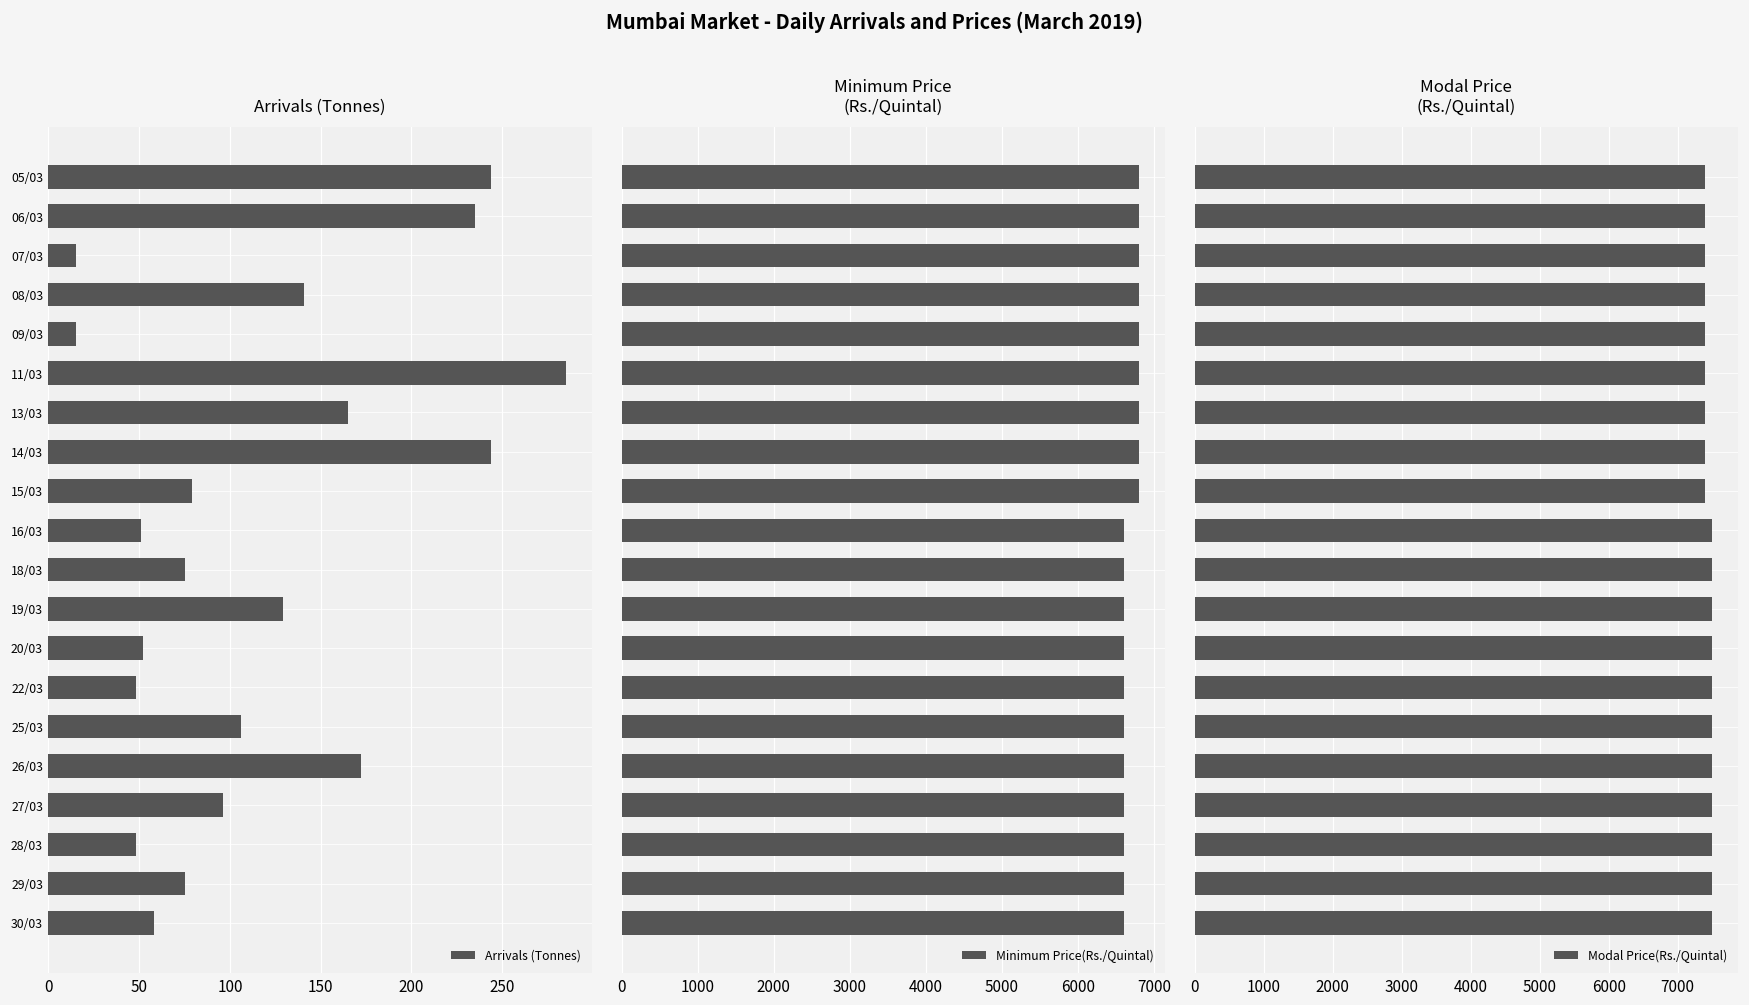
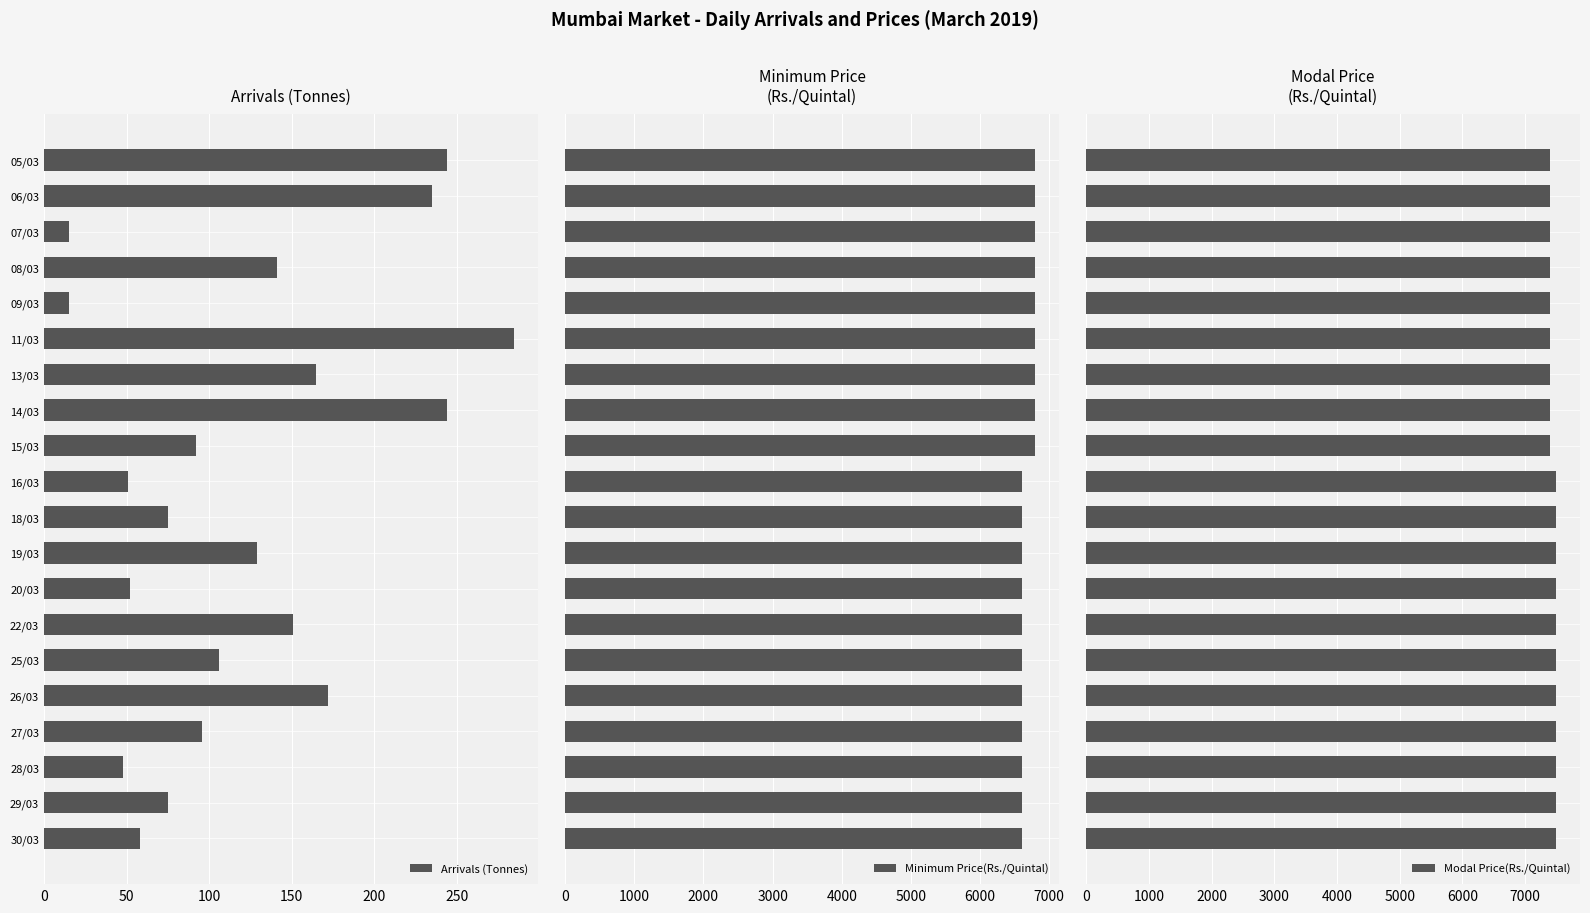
  {
    "Arrivals (Tonnes)": {
      "05/03": 244,
      "06/03": 235,
      "07/03": 15,
      "08/03": 141,
      "09/03": 15,
      "11/03": 285,
      "13/03": 165,
      "14/03": 244,
-     "15/03": 79,
+     "15/03": 92,
      "16/03": 51,
      "18/03": 75,
      "19/03": 129,
      "20/03": 52,
-     "22/03": 48,
+     "22/03": 151,
      "25/03": 106,
      "26/03": 172,
      "27/03": 96,
      "28/03": 48,
      "29/03": 75,
      "30/03": 58
    }
  }
